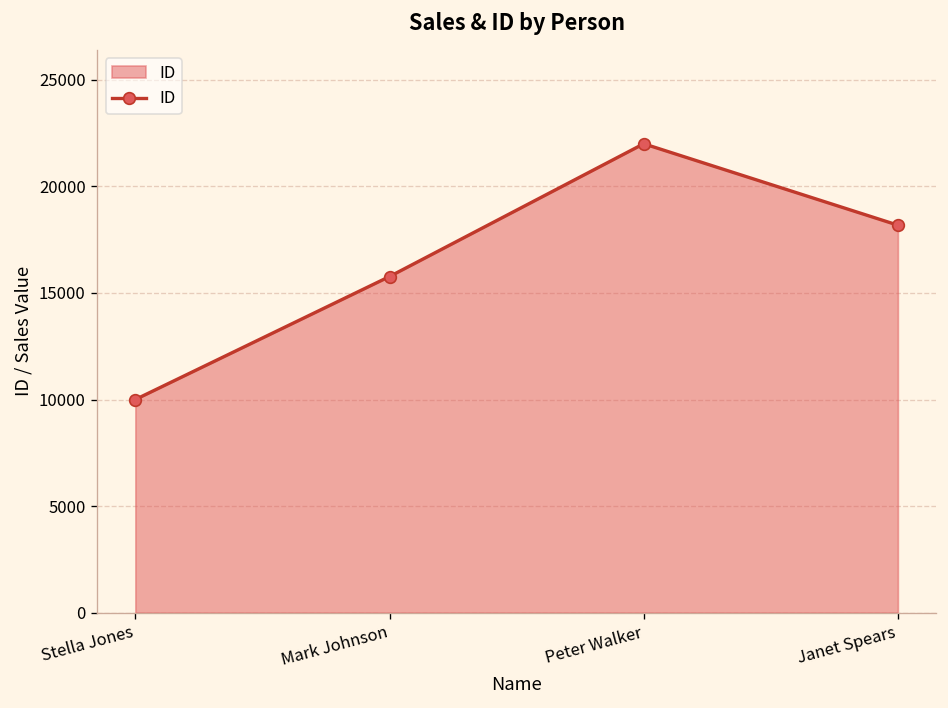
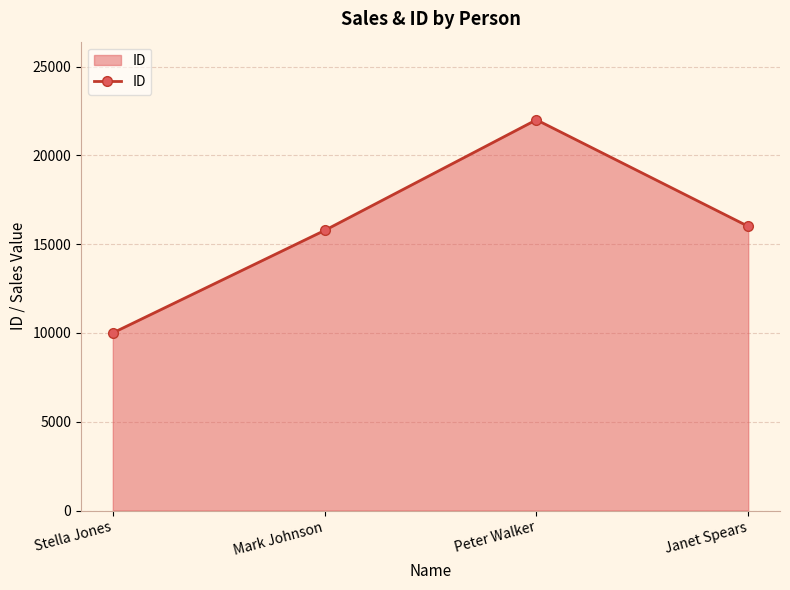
  {
    "Stella Jones": 10000,
    "Mark Johnson": 15800,
    "Peter Walker": 22000,
-   "Janet Spears": 18200
+   "Janet Spears": 16000
  }
